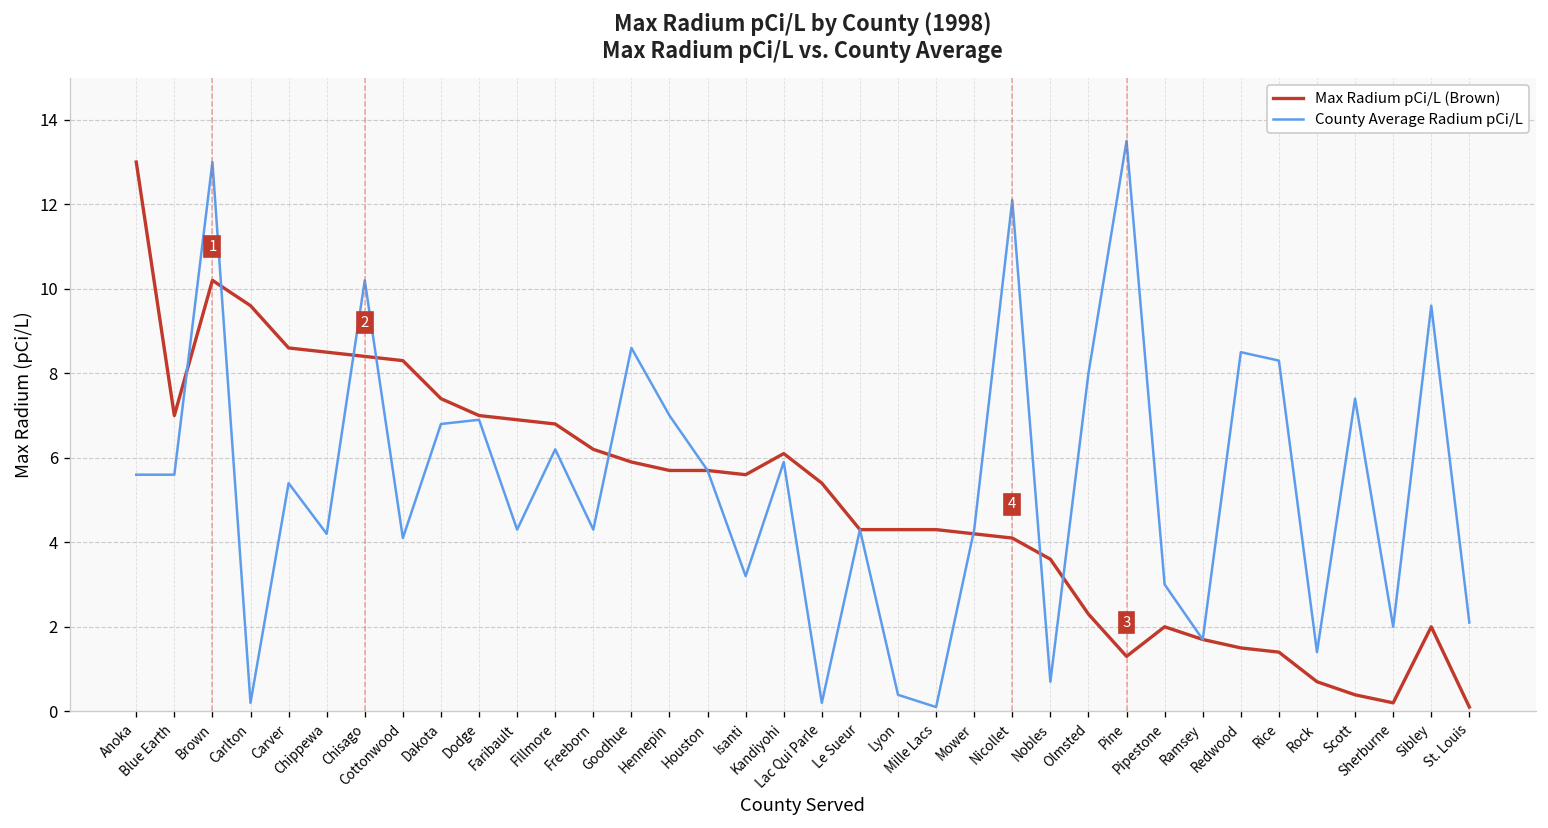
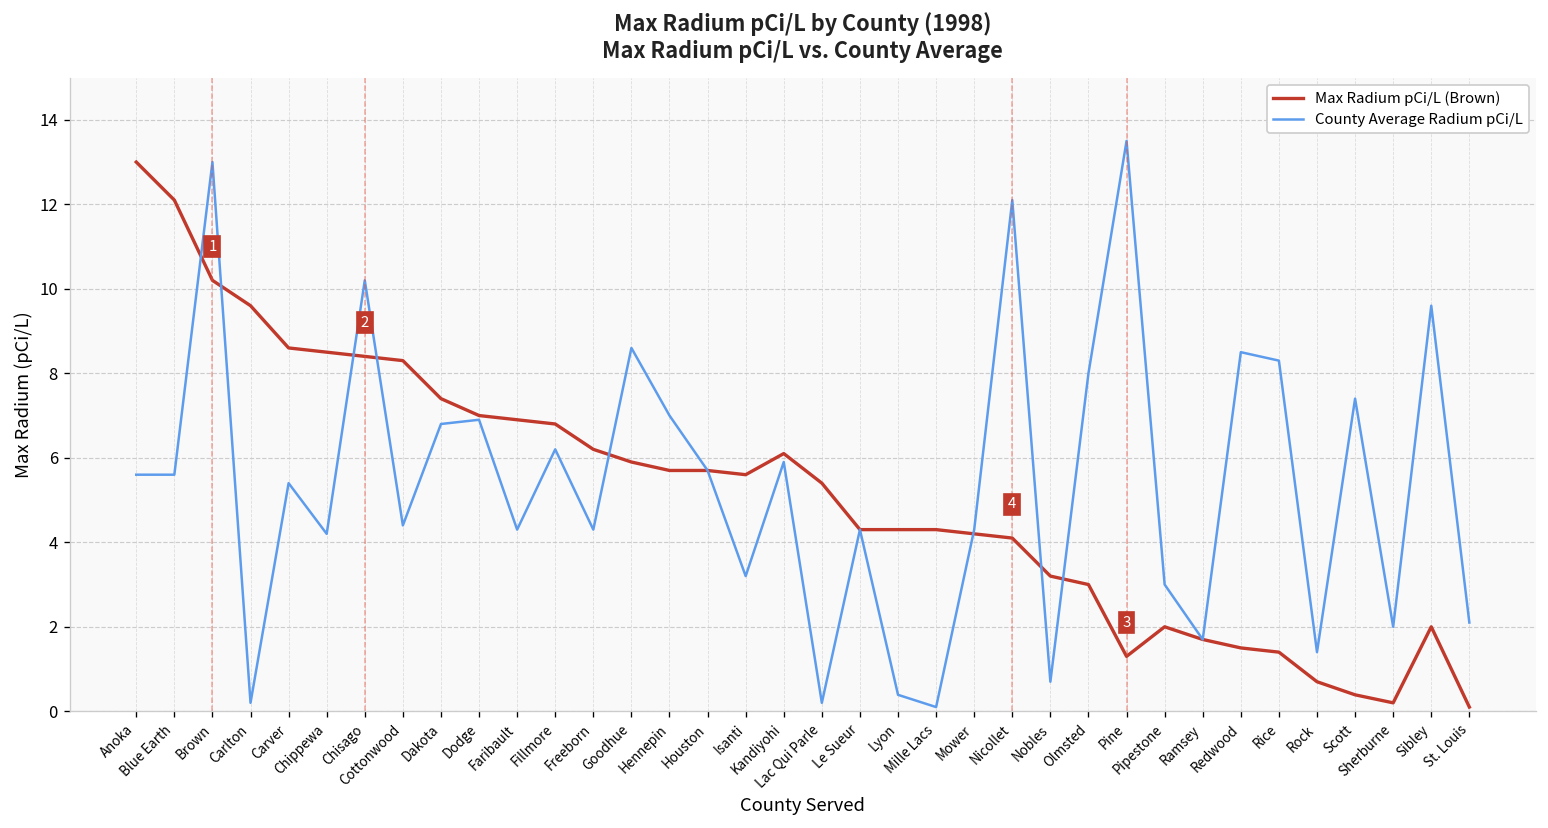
  {
    "Max Radium pCi/L (Brown)": {
      "Anoka": 13.0,
-     "Blue Earth": 7.0,
+     "Blue Earth": 12.1,
      "Carlton": 9.6,
      "Carver": 8.6,
      "Chippewa": 8.5,
      "Cottonwood": 8.3,
      "Dakota": 7.4,
      "Dodge": 7.0,
      "Faribault": 6.9,
      "Fillmore": 6.8,
      "Freeborn": 6.2,
      "Goodhue": 5.9,
      "Hennepin": 5.7,
      "Isanti": 5.6,
      "Kandiyohi": 6.1,
      "Lac Qui Parle": 5.4,
      "Lyon": 4.3,
      "Mille Lacs": 4.3,
      "Mower": 4.2,
-     "Nobles": 3.6,
-     "Olmsted": 2.3,
+     "Nobles": 3.2,
+     "Olmsted": 3.0,
      "Pipestone": 2.0,
      "Redwood": 1.5,
      "Rice": 1.4,
      "Rock": 0.7,
      "Scott": 0.4,
      "Sherburne": 0.2,
      "Sibley": 2.0,
      "St. Louis": 0.1
    },
    "County Average Radium pCi/L": {
      "Anoka": 5.6,
      "Blue Earth": 5.6,
      "Brown": 13.0,
      "Carlton": 0.2,
      "Carver": 5.4,
      "Chippewa": 4.2,
      "Chisago": 10.2,
-     "Cottonwood": 4.1,
+     "Cottonwood": 4.4,
      "Dakota": 6.8,
      "Dodge": 6.9,
      "Faribault": 4.3,
      "Fillmore": 6.2,
      "Freeborn": 4.3,
      "Goodhue": 8.6,
      "Hennepin": 7.0,
      "Isanti": 3.2,
      "Kandiyohi": 5.9,
      "Lac Qui Parle": 0.2,
      "Lyon": 0.4,
      "Mille Lacs": 0.1,
      "Nicollet": 12.1,
      "Nobles": 0.7,
      "Olmsted": 8.0,
      "Pine": 13.5,
      "Pipestone": 3.0,
      "Redwood": 8.5,
      "Rice": 8.3,
      "Rock": 1.4,
      "Scott": 7.4,
      "Sherburne": 2.0,
      "Sibley": 9.6,
      "St. Louis": 2.1
    }
  }
